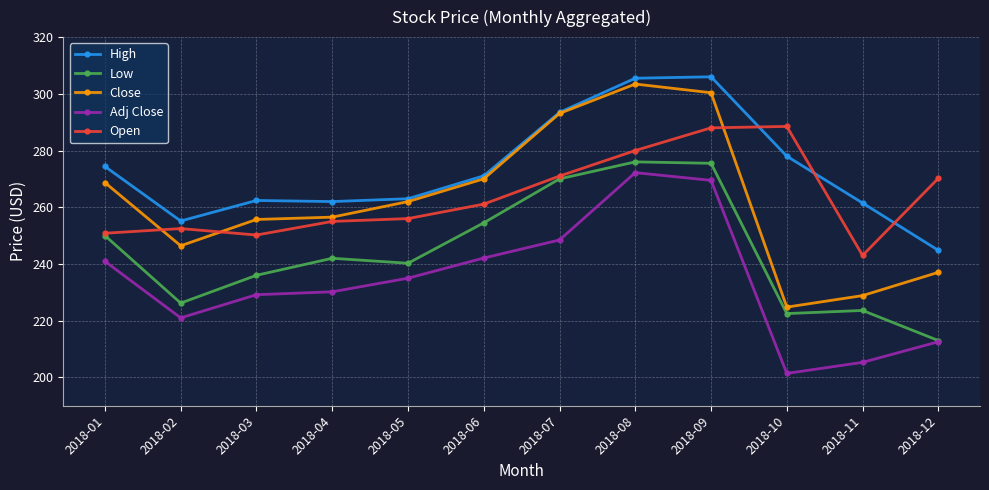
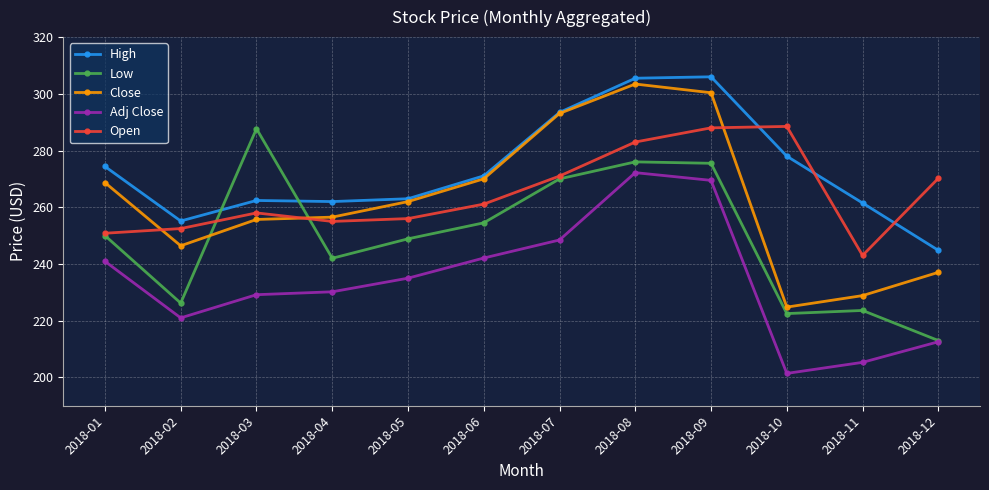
  {
    "High": {
      "2018-01": 274,
      "2018-02": 255,
      "2018-03": 262,
      "2018-04": 262,
      "2018-05": 263,
      "2018-06": 271,
      "2018-08": 306,
      "2018-09": 306,
      "2018-10": 278,
      "2018-11": 262,
      "2018-12": 245
    },
    "Low": {
      "2018-02": 226,
-     "2018-03": 236,
+     "2018-03": 288,
      "2018-04": 242,
-     "2018-05": 240,
+     "2018-05": 249,
      "2018-06": 255,
      "2018-07": 270,
      "2018-08": 276,
      "2018-09": 276,
      "2018-10": 223,
      "2018-11": 224
    },
    "Close": {
      "2018-01": 269,
      "2018-02": 246,
      "2018-03": 256,
      "2018-04": 257,
      "2018-05": 262,
      "2018-06": 270,
      "2018-08": 303,
      "2018-09": 300,
      "2018-10": 225,
      "2018-11": 229,
      "2018-12": 237
    },
    "Adj Close": {
      "2018-01": 241,
      "2018-02": 221,
      "2018-03": 229,
      "2018-04": 230,
      "2018-05": 235,
      "2018-06": 242,
      "2018-07": 248,
      "2018-08": 272,
      "2018-09": 269,
      "2018-10": 201,
      "2018-11": 205
    },
    "Open": {
      "2018-02": 252,
-     "2018-03": 250,
+     "2018-03": 258,
      "2018-04": 255,
      "2018-05": 256,
      "2018-06": 261,
      "2018-07": 271,
-     "2018-08": 280,
+     "2018-08": 283,
      "2018-09": 288,
      "2018-10": 289,
      "2018-11": 243,
      "2018-12": 270
    }
  }
